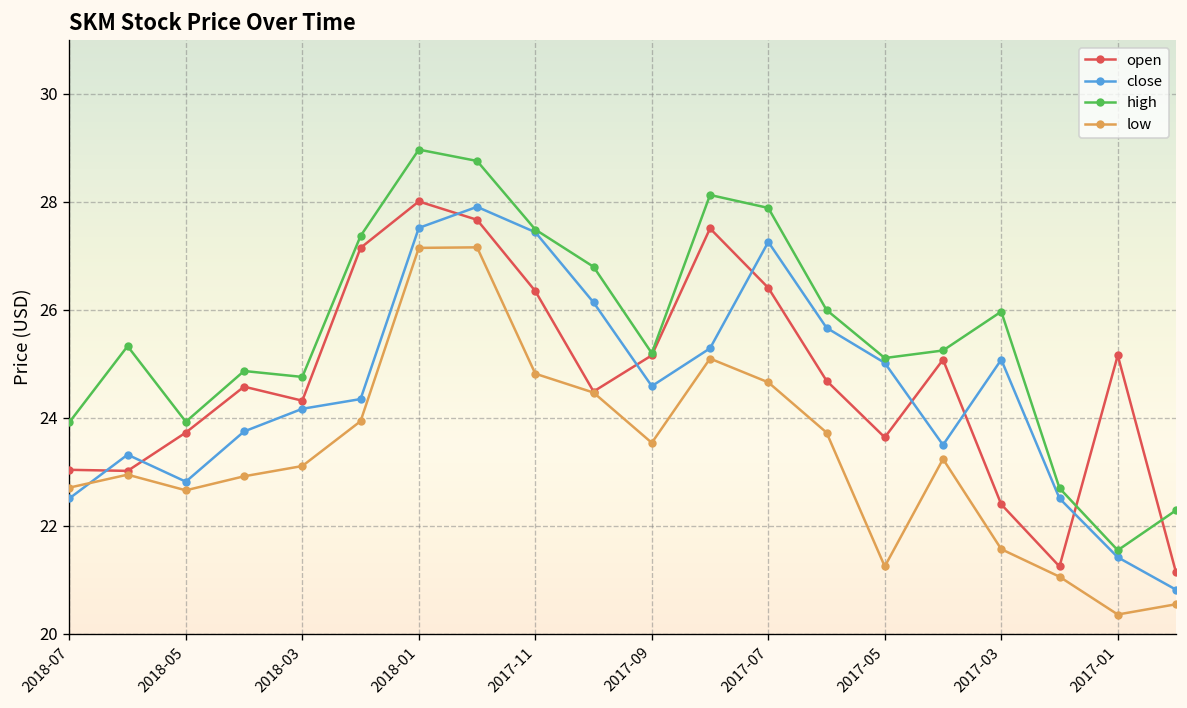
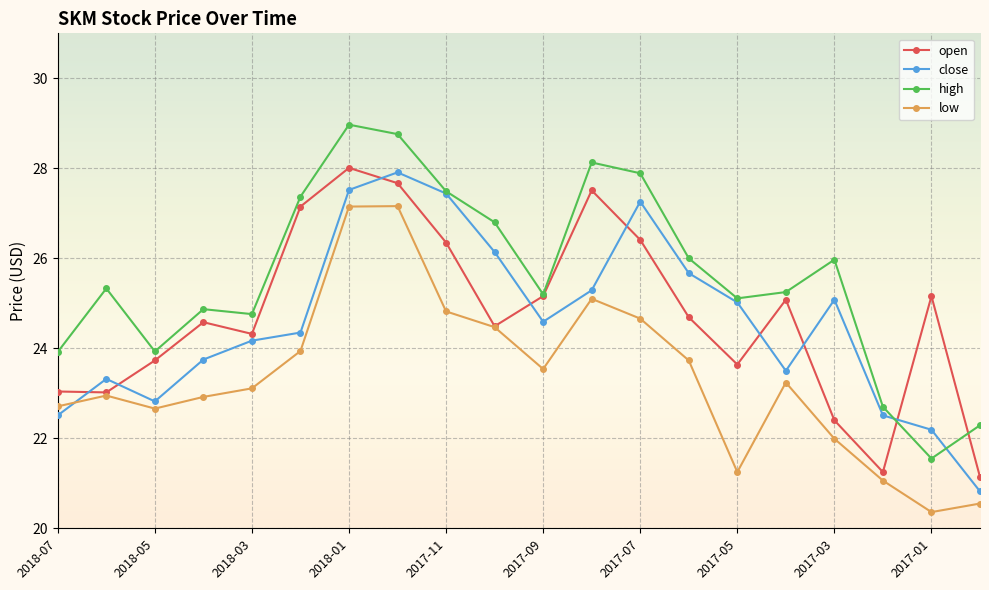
  {
    "open": {
      "2018-07": 23.0,
      "2018-05": 23.7,
      "2018-03": 24.3,
      "2018-01": 28.0,
      "2017-11": 26.4,
      "2017-07": 26.4,
      "2017-05": 23.6,
      "2017-03": 22.4,
      "2017-01": 25.2
    },
    "close": {
      "2018-07": 22.5,
      "2018-05": 22.8,
      "2018-03": 24.2,
      "2018-01": 27.5,
      "2017-09": 24.6,
      "2017-07": 27.3,
      "2017-05": 25.0,
      "2017-03": 25.1,
-     "2017-01": 21.4
+     "2017-01": 22.2
    },
    "high": {
      "2018-07": 23.9,
      "2018-05": 23.9,
      "2018-03": 24.8,
      "2018-01": 29.0,
      "2017-07": 27.9,
      "2017-05": 25.1,
      "2017-03": 26.0,
      "2017-01": 21.6
    },
    "low": {
      "2018-07": 22.7,
      "2018-05": 22.7,
      "2018-03": 23.1,
      "2018-01": 27.2,
      "2017-11": 24.8,
      "2017-09": 23.5,
      "2017-07": 24.7,
      "2017-05": 21.3,
-     "2017-03": 21.6,
+     "2017-03": 22.0,
      "2017-01": 20.4
    }
  }
